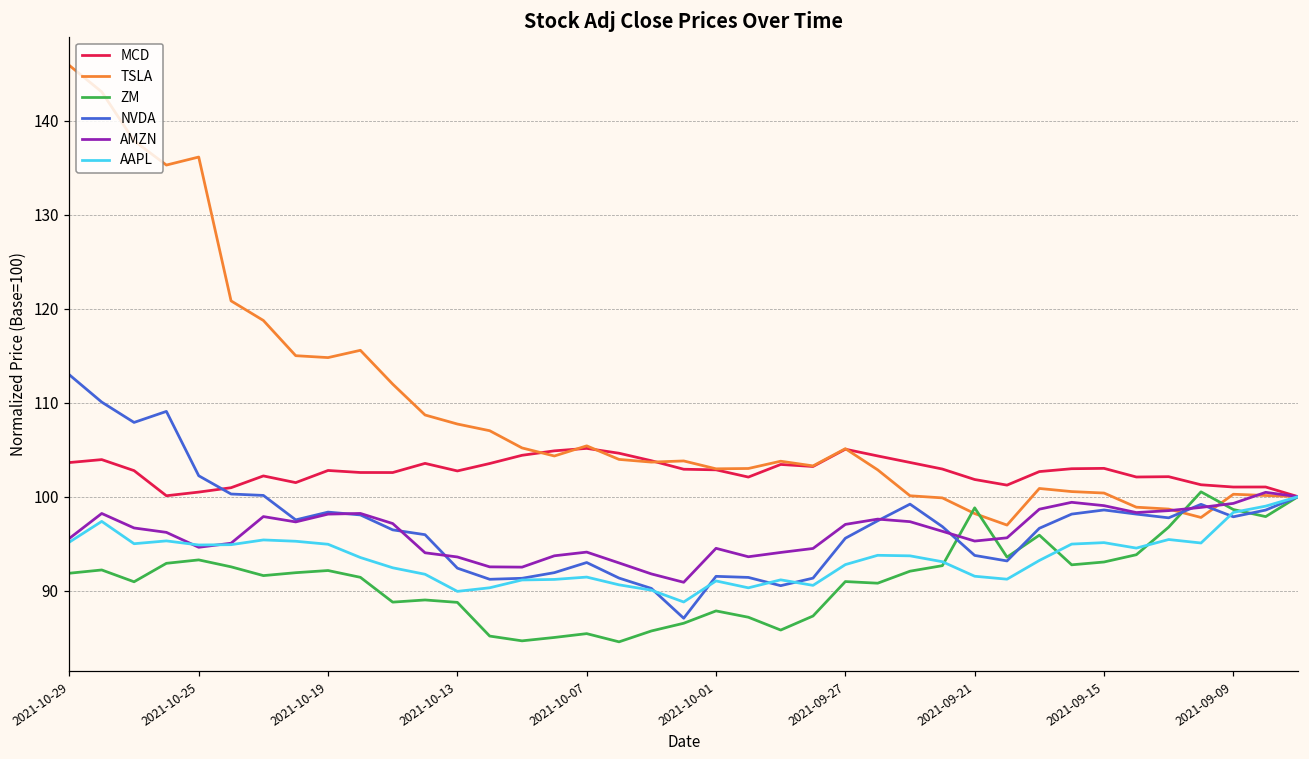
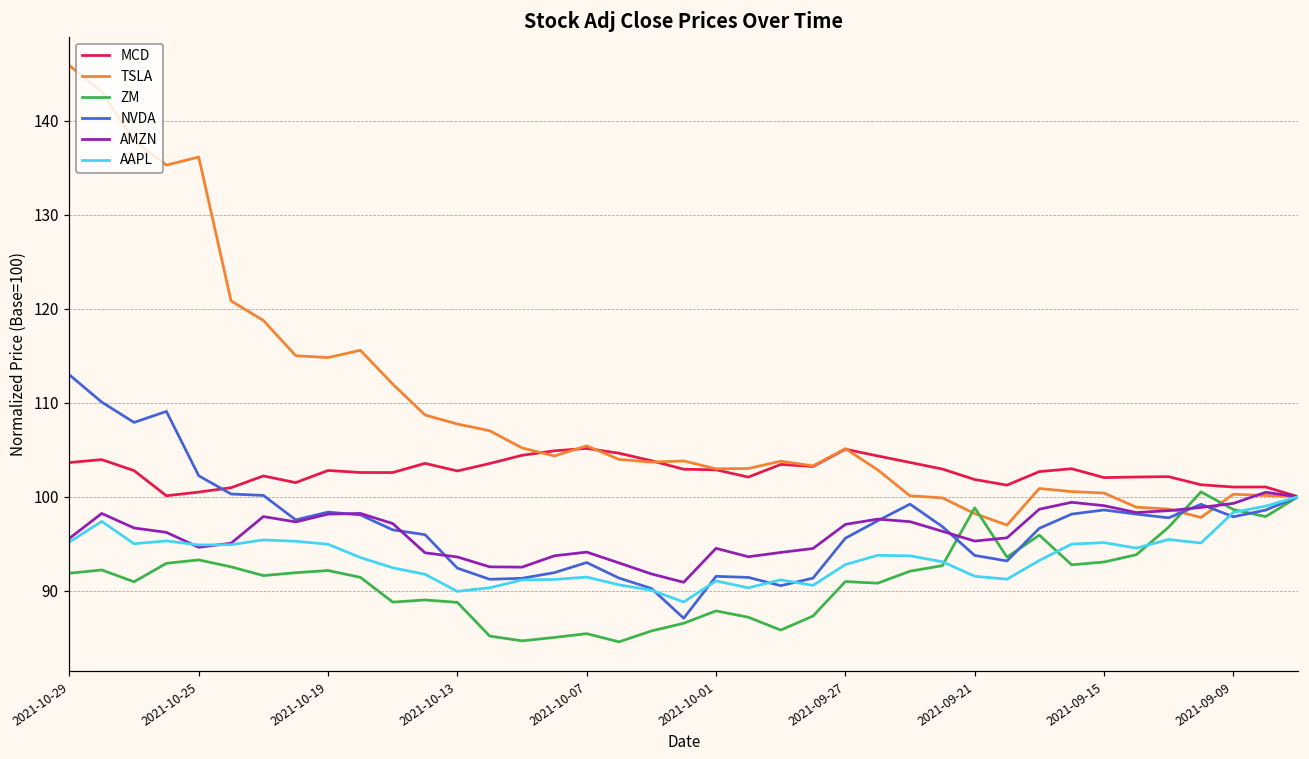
  {
    "MCD": {
      "2021-10-29": 104,
      "2021-10-25": 100,
      "2021-10-19": 103,
      "2021-10-13": 103,
      "2021-09-21": 102,
-     "2021-09-15": 103,
+     "2021-09-15": 102,
      "2021-09-09": 101
    },
    "TSLA": {
      "2021-10-29": 146,
      "2021-10-25": 136,
      "2021-10-19": 115,
      "2021-10-13": 108,
      "2021-09-21": 98,
      "2021-09-15": 100,
      "2021-09-09": 100
    },
    "ZM": {
      "2021-10-29": 92,
      "2021-10-25": 93,
      "2021-10-19": 92,
      "2021-10-13": 89,
      "2021-10-07": 85,
      "2021-10-01": 88,
      "2021-09-27": 91,
      "2021-09-21": 99,
      "2021-09-15": 93,
      "2021-09-09": 99
    },
    "NVDA": {
      "2021-10-29": 113,
      "2021-10-25": 102,
      "2021-10-13": 92,
      "2021-10-07": 93,
      "2021-10-01": 92,
      "2021-09-27": 96,
      "2021-09-21": 94,
      "2021-09-15": 99,
      "2021-09-09": 98
    },
    "AMZN": {
      "2021-10-29": 96,
      "2021-10-13": 94,
      "2021-10-07": 94,
      "2021-10-01": 95,
      "2021-09-27": 97,
      "2021-09-21": 95,
      "2021-09-15": 99,
      "2021-09-09": 99
    },
    "AAPL": {
      "2021-10-29": 95,
      "2021-10-19": 95,
      "2021-10-13": 90,
      "2021-10-07": 91,
      "2021-10-01": 91,
      "2021-09-27": 93,
      "2021-09-21": 92,
      "2021-09-15": 95,
      "2021-09-09": 98
    }
  }
